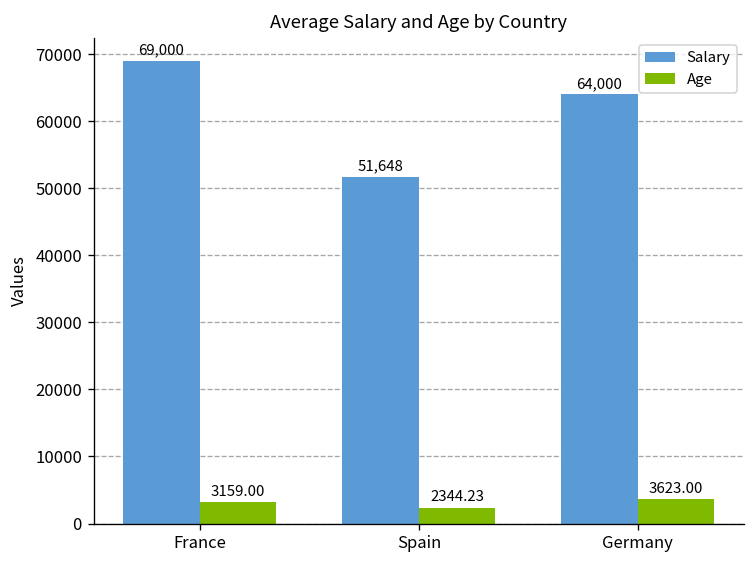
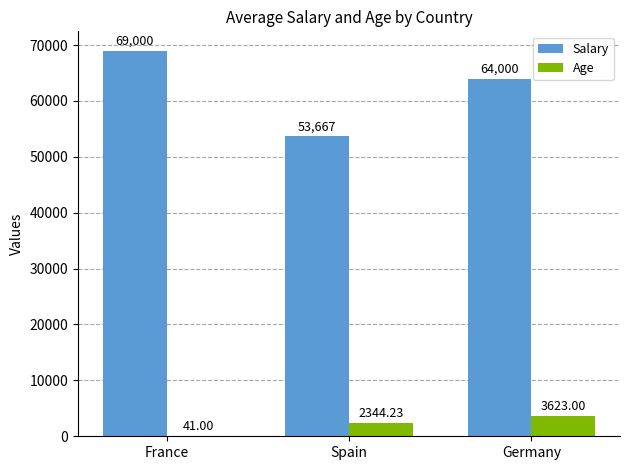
  {
    "Salary": {
      "France": "69,000",
-     "Spain": "51,648",
+     "Spain": "53,667",
      "Germany": "64,000"
    },
    "Age": {
-     "France": "3159.00",
+     "France": "41.00",
      "Spain": "2344.23",
      "Germany": "3623.00"
    }
  }
